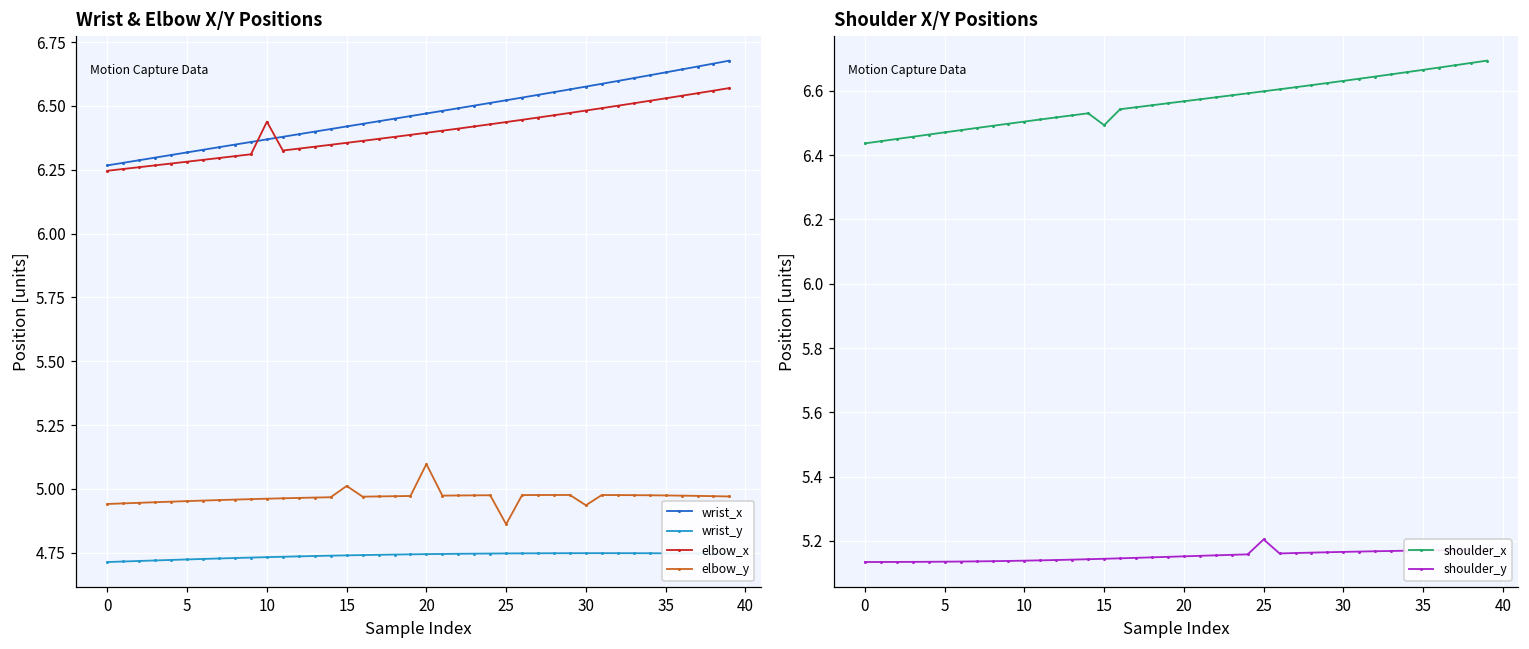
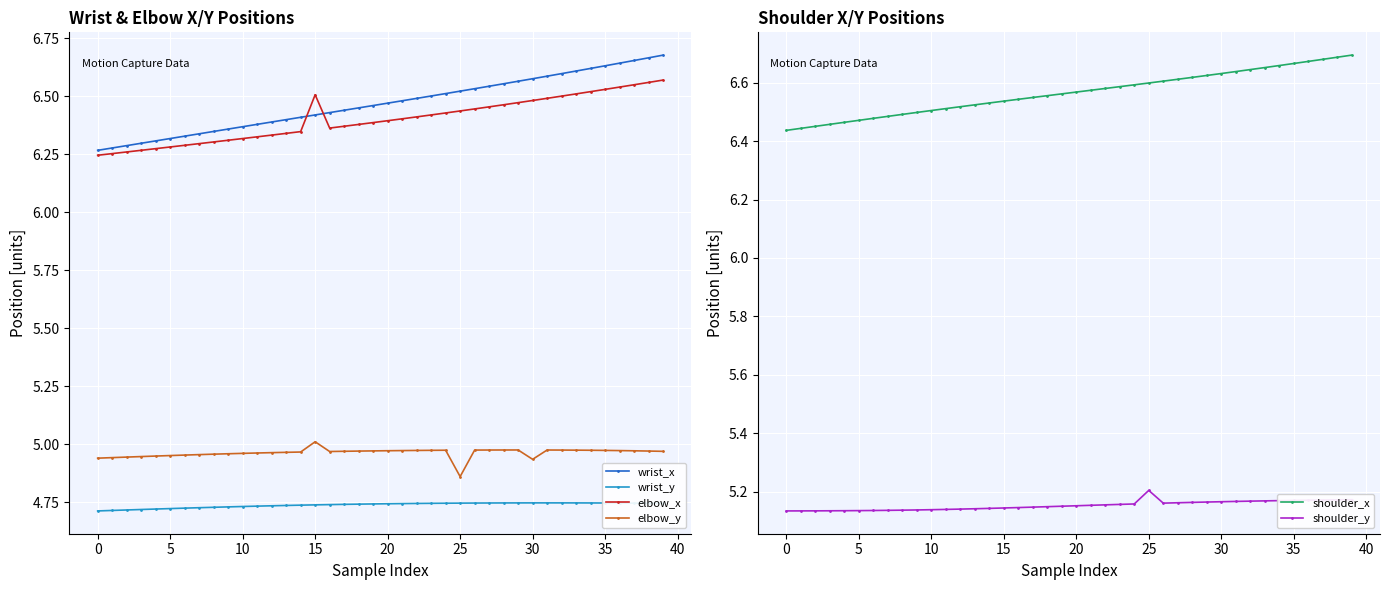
  {
    "Wrist & Elbow X/Y Positions": {
      "elbow_x": {
        "0": 6.25,
        "5": 6.28,
-       "10": 6.44,
-       "15": 6.36,
+       "10": 6.32,
+       "15": 6.51,
        "20": 6.39,
        "25": 6.44,
        "30": 6.48,
        "35": 6.53
      },
      "elbow_y": {
        "0": 4.94,
        "5": 4.95,
        "10": 4.96,
        "15": 5.01,
-       "20": 5.10,
+       "20": 4.97,
        "25": 4.86,
        "30": 4.94,
        "35": 4.97
      }
    },
    "Shoulder X/Y Positions": {
      "shoulder_x": {
        "0": 6.44,
        "5": 6.47,
        "10": 6.50,
-       "15": 6.49,
+       "15": 6.54,
        "20": 6.57,
        "25": 6.60,
        "30": 6.63,
        "35": 6.67
      },
      "shoulder_y": {
        "0": 5.13,
        "5": 5.14,
        "10": 5.14,
        "15": 5.14,
        "20": 5.15,
        "25": 5.20,
        "30": 5.17
      }
    }
  }
